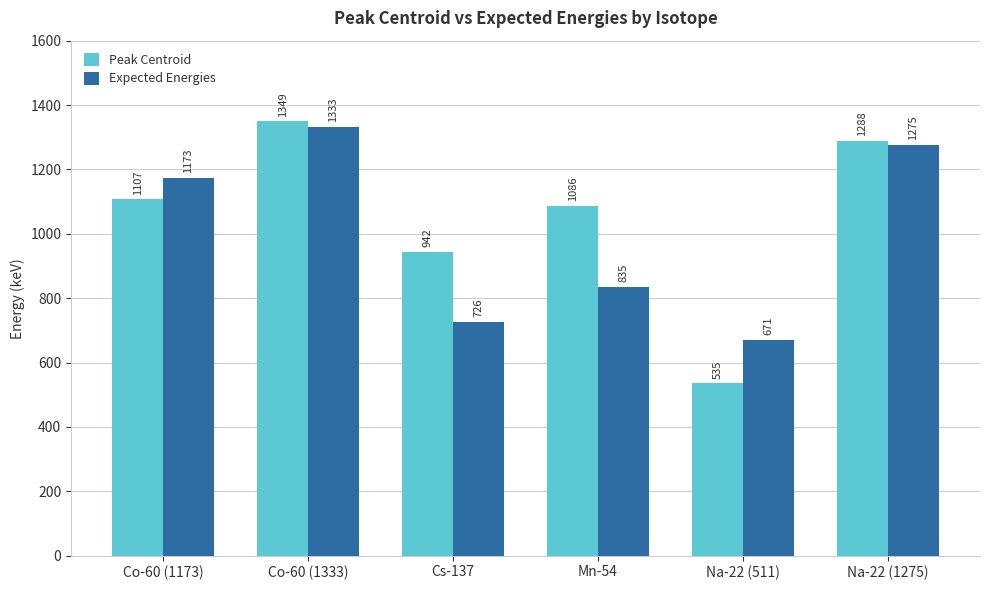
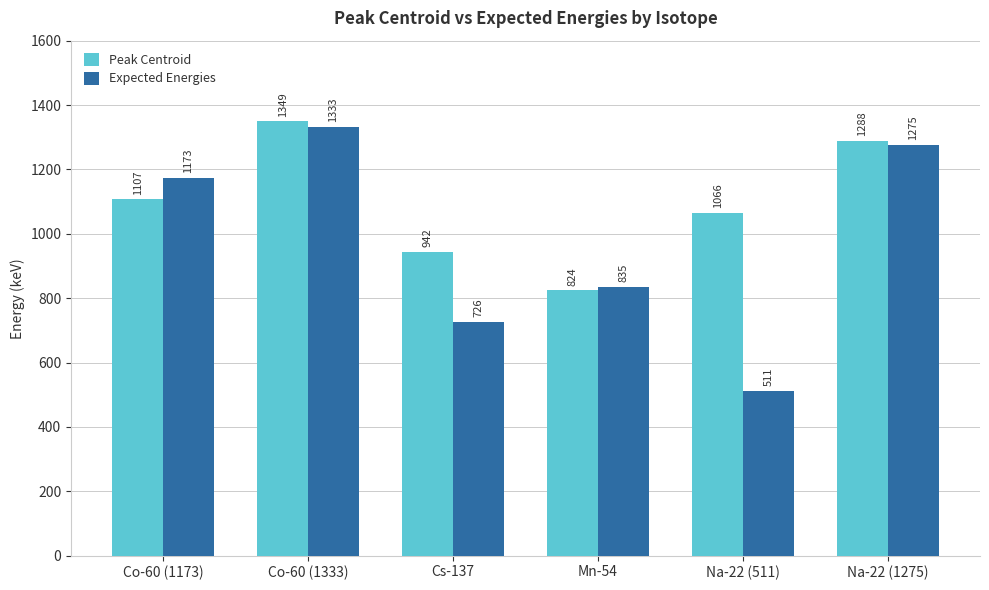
  {
    "Peak Centroid": {
      "Co-60 (1173)": 1107,
      "Co-60 (1333)": 1349,
      "Cs-137": 942,
-     "Mn-54": 1086,
-     "Na-22 (511)": 535,
+     "Mn-54": 824,
+     "Na-22 (511)": 1066,
      "Na-22 (1275)": 1288
    },
    "Expected Energies": {
      "Co-60 (1173)": 1173,
      "Co-60 (1333)": 1333,
      "Cs-137": 726,
      "Mn-54": 835,
-     "Na-22 (511)": 671,
+     "Na-22 (511)": 511,
      "Na-22 (1275)": 1275
    }
  }
